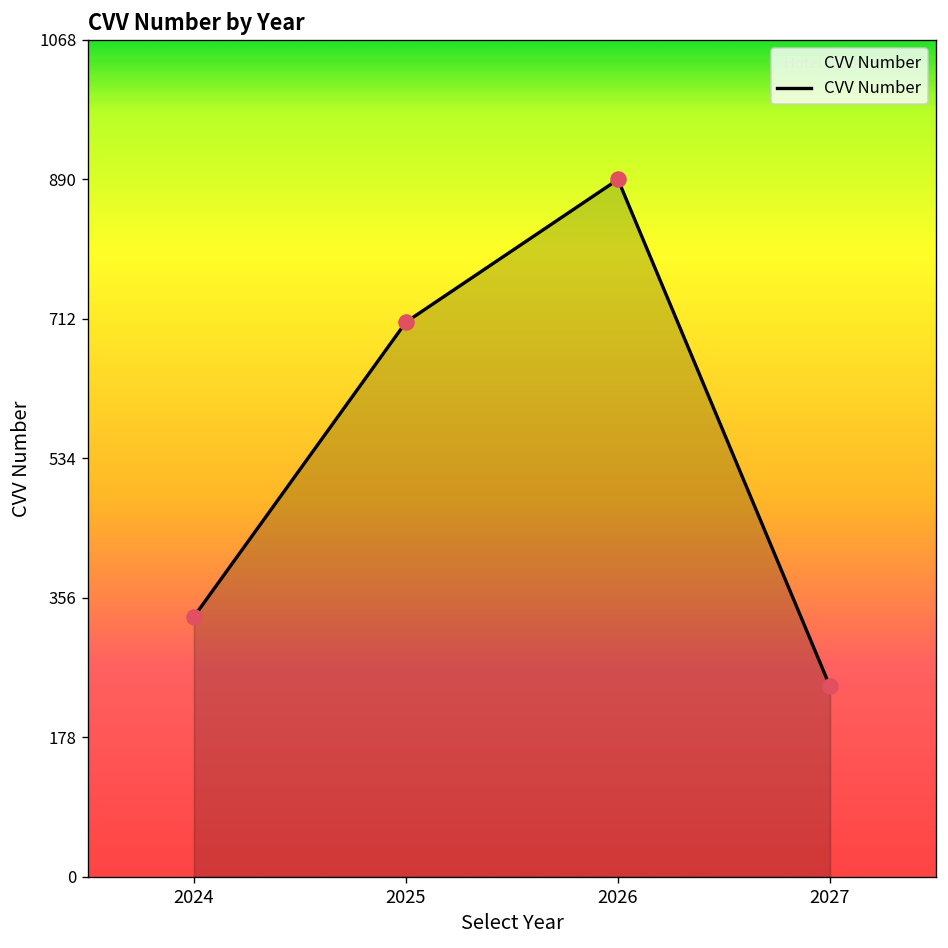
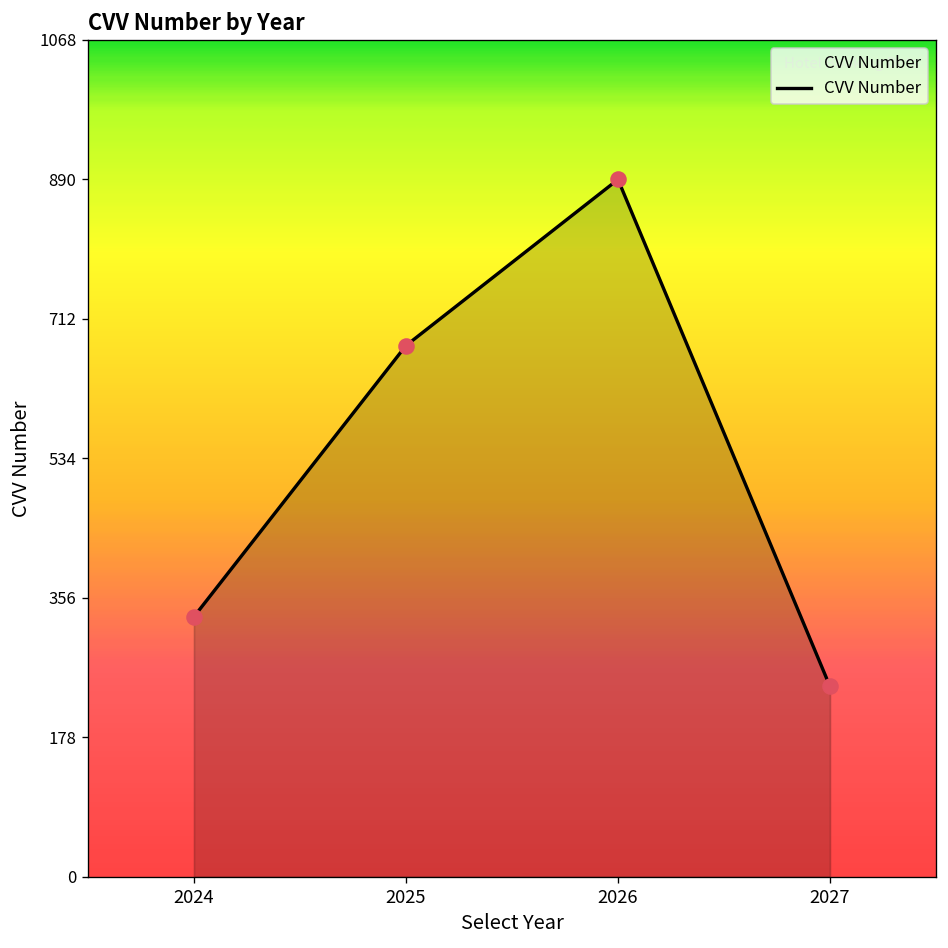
  {
    "2024": 330,
-   "2025": 710,
+   "2025": 680,
    "2026": 890,
    "2027": 240
  }
